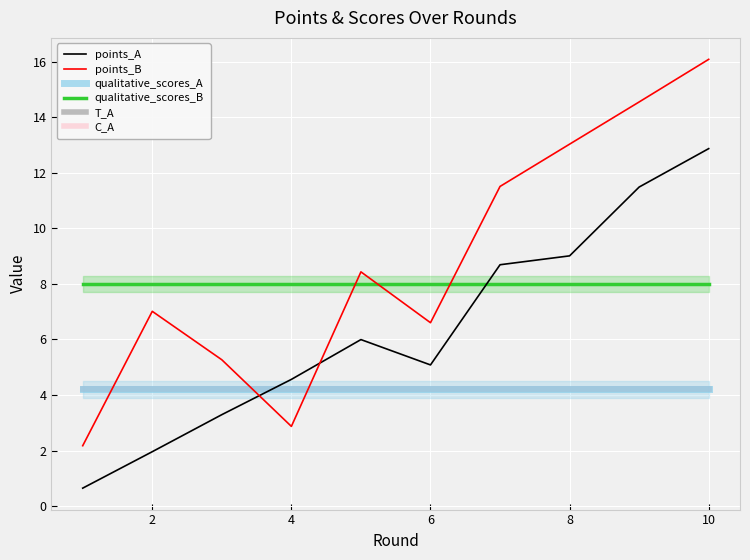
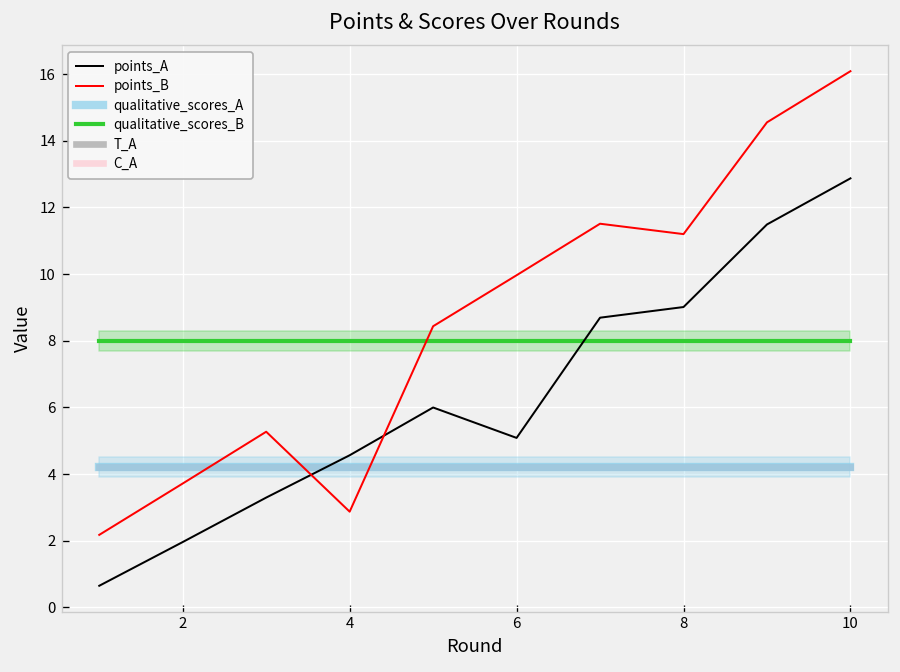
  {
    "points_A": {
      "2": 2.0,
      "6": 5.1,
      "8": 9.0,
      "10": 12.9
    },
    "points_B": {
-     "2": 7.0,
+     "2": 3.7,
      "4": 2.9,
-     "6": 6.6,
-     "8": 13.0,
+     "6": 10.0,
+     "8": 11.2,
      "10": 16.1
    },
    "C_A": {
      "2": 4.2,
      "4": 4.2,
      "6": 4.2,
      "8": 4.2,
      "10": 4.2
    }
  }
